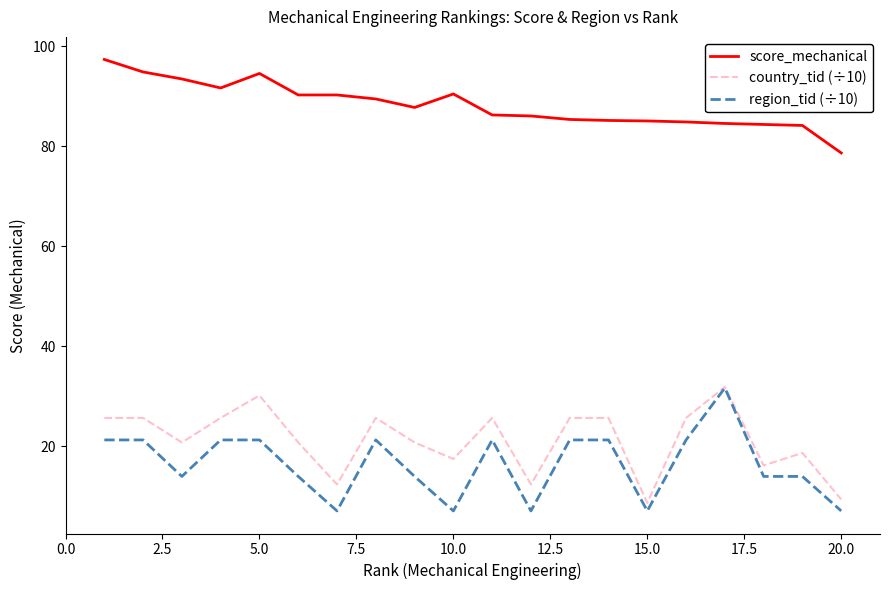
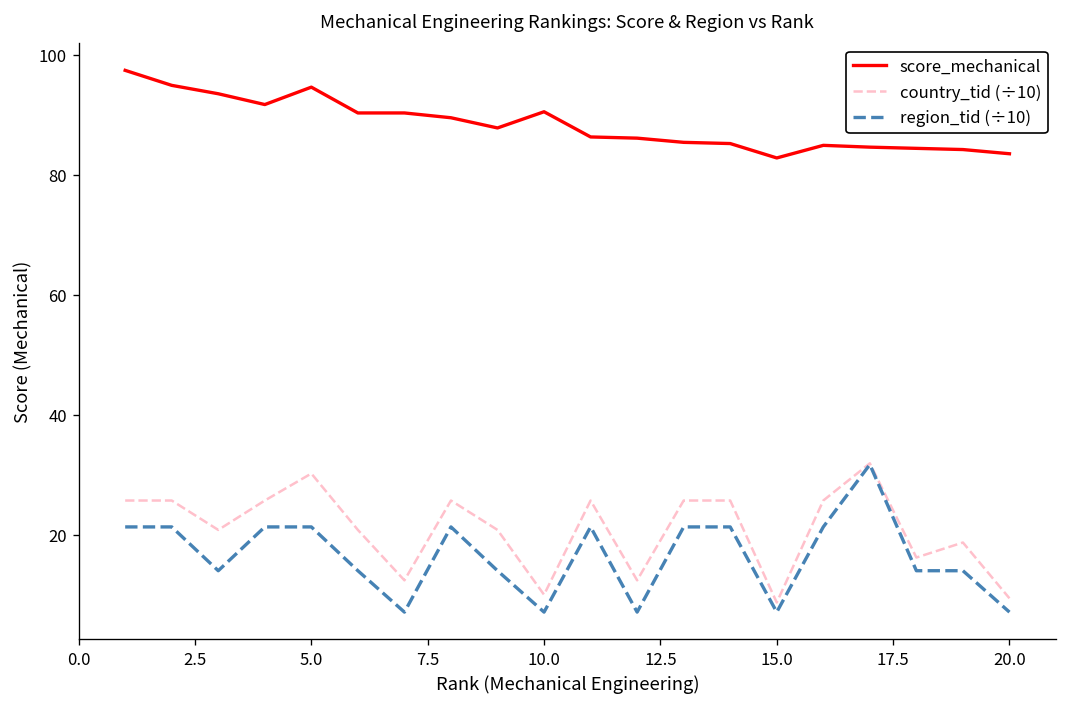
  {
    "score_mechanical": {
      "5.0": 95,
      "10.0": 91,
-     "15.0": 85,
-     "20.0": 79
+     "15.0": 83,
+     "20.0": 84
    },
    "country_tid (÷10)": {
      "5.0": 30,
-     "10.0": 17,
+     "10.0": 10,
      "15.0": 9,
      "20.0": 9
    },
    "region_tid (÷10)": {
      "5.0": 21,
      "10.0": 7,
      "15.0": 7,
      "20.0": 7
    }
  }
